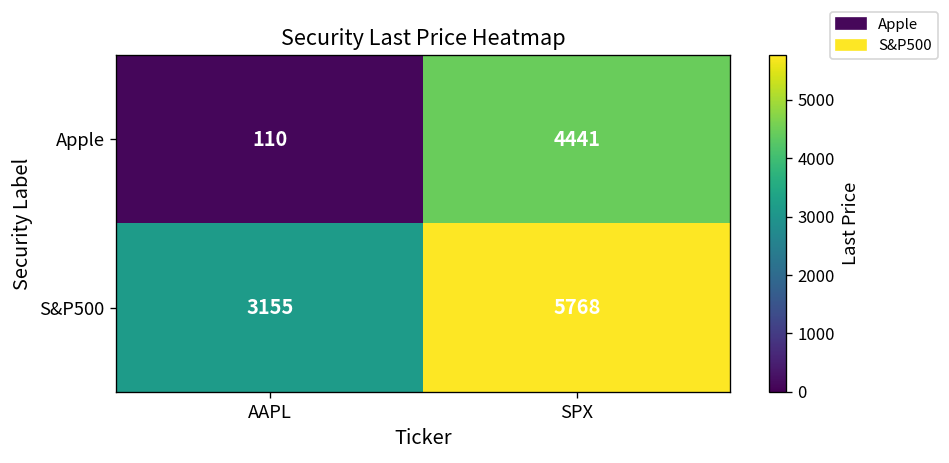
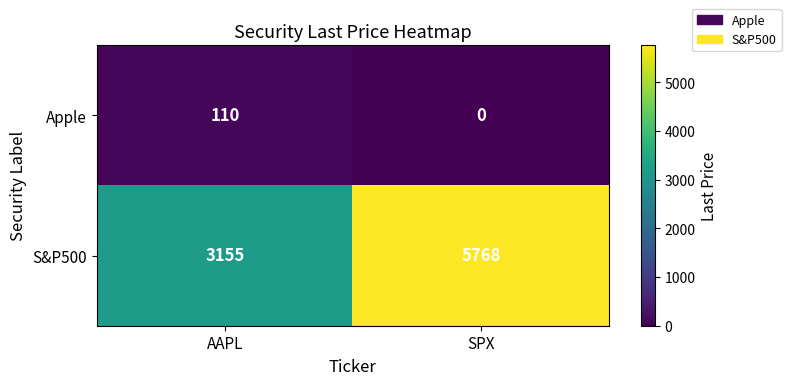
  {
    "Apple": {
      "AAPL": 110,
-     "SPX": 4441
+     "SPX": 0
    },
    "S&P500": {
      "AAPL": 3155,
      "SPX": 5768
    }
  }
